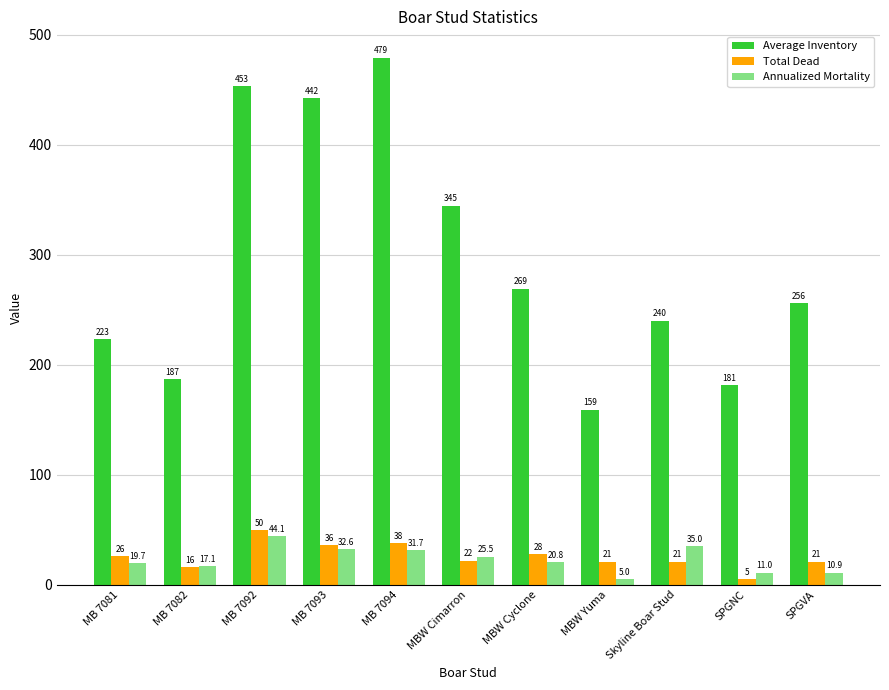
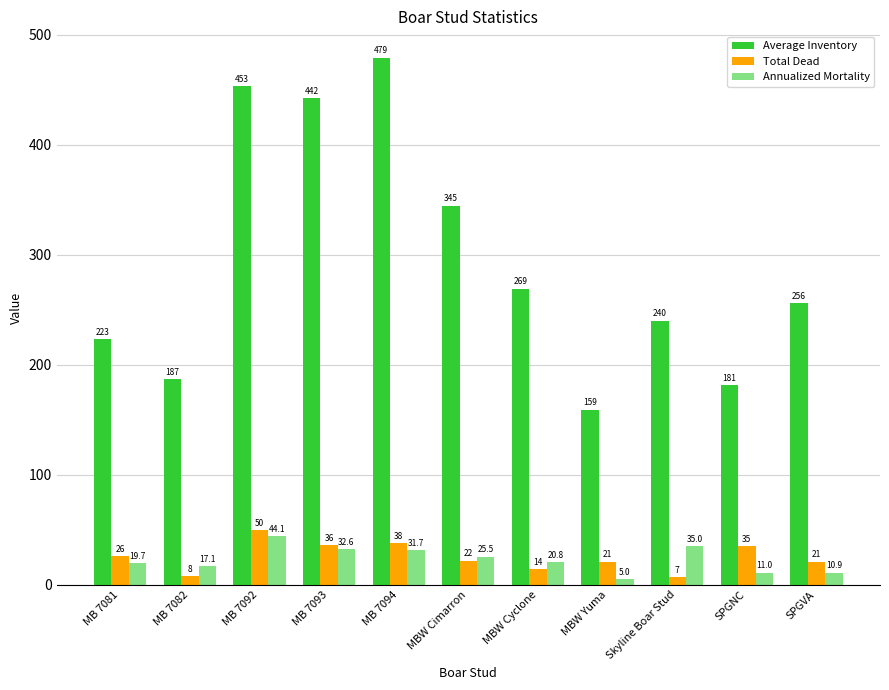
  {
    "Total Dead": {
      "MB 7081": 26,
-     "MB 7082": 16,
+     "MB 7082": 8,
      "MB 7092": 50,
      "MB 7093": 36,
      "MB 7094": 38,
      "MBW Cimarron": 22,
-     "MBW Cyclone": 28,
+     "MBW Cyclone": 14,
      "MBW Yuma": 21,
-     "Skyline Boar Stud": 21,
-     "SPGNC": 5,
+     "Skyline Boar Stud": 7,
+     "SPGNC": 35,
      "SPGVA": 21
    }
  }
